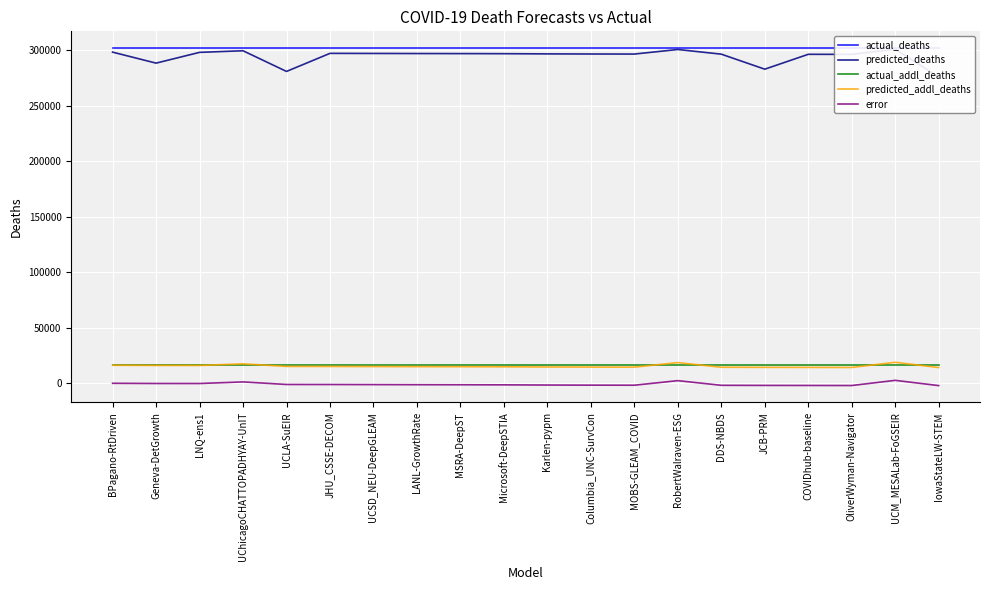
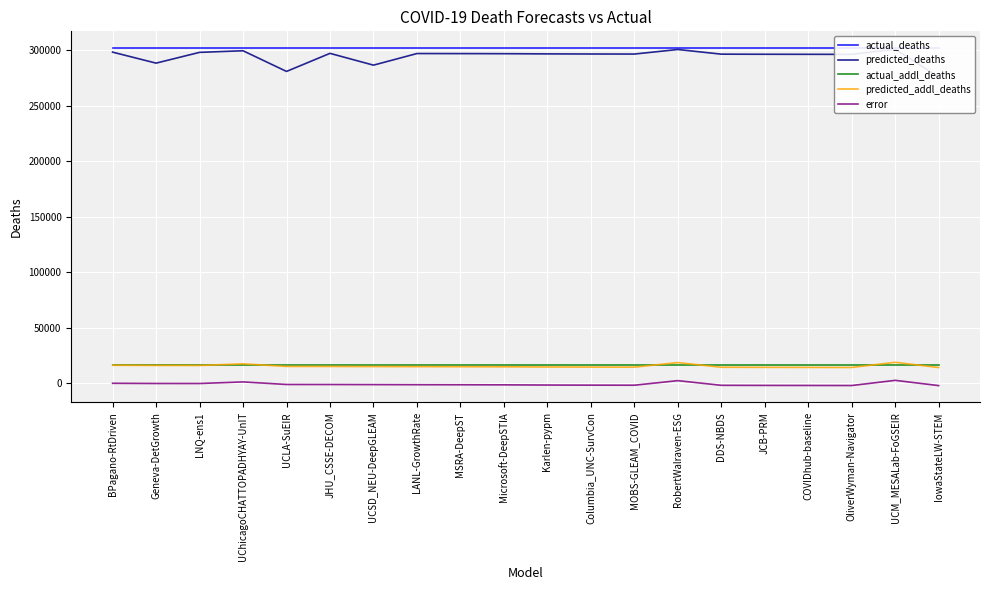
  {
    "actual_deaths": {
      "BPagano-RtDriven": 302000,
      "Geneva-DetGrowth": 302000,
      "LNQ-ens1": 302000,
      "UChicagoCHATTOPADHYAY-UnIT": 302000,
      "UCLA-SuEIR": 302000,
      "JHU_CSSE-DECOM": 302000,
      "UCSD_NEU-DeepGLEAM": 302000,
      "LANL-GrowthRate": 302000,
      "MSRA-DeepST": 302000,
      "Microsoft-DeepSTIA": 302000,
      "Karlen-pypm": 302000,
      "Columbia_UNC-SurvCon": 302000,
      "MOBS-GLEAM_COVID": 302000,
      "DDS-NBDS": 302000,
      "JCB-PRM": 302000,
      "COVIDhub-baseline": 302000
    },
    "predicted_deaths": {
      "BPagano-RtDriven": 298000,
      "Geneva-DetGrowth": 288000,
      "LNQ-ens1": 298000,
      "UChicagoCHATTOPADHYAY-UnIT": 300000,
      "UCLA-SuEIR": 281000,
      "JHU_CSSE-DECOM": 297000,
-     "UCSD_NEU-DeepGLEAM": 297000,
+     "UCSD_NEU-DeepGLEAM": 287000,
      "LANL-GrowthRate": 297000,
      "MSRA-DeepST": 297000,
      "Microsoft-DeepSTIA": 297000,
      "Karlen-pypm": 297000,
      "Columbia_UNC-SurvCon": 297000,
      "MOBS-GLEAM_COVID": 297000,
      "DDS-NBDS": 296000,
-     "JCB-PRM": 283000,
+     "JCB-PRM": 296000,
      "COVIDhub-baseline": 296000
    },
    "actual_addl_deaths": {
      "OliverWyman-Navigator": 16000,
      "UCM_MESALab-FoGSEIR": 16000,
      "IowaStateLW-STEM": 16000
    },
    "predicted_addl_deaths": {
      "OliverWyman-Navigator": 14000,
      "UCM_MESALab-FoGSEIR": 19000,
      "IowaStateLW-STEM": 14000
    },
    "error": {
      "BPagano-RtDriven": 0,
      "Geneva-DetGrowth": 0,
      "LNQ-ens1": -1000,
      "UChicagoCHATTOPADHYAY-UnIT": 1000,
      "UCLA-SuEIR": -1000,
      "JHU_CSSE-DECOM": -1000,
      "UCSD_NEU-DeepGLEAM": -1000,
      "LANL-GrowthRate": -2000,
      "MSRA-DeepST": -2000,
      "Microsoft-DeepSTIA": -2000,
      "Karlen-pypm": -2000,
      "Columbia_UNC-SurvCon": -2000,
      "MOBS-GLEAM_COVID": -2000,
      "RobertWalraven-ESG": 2000,
      "DDS-NBDS": -2000,
      "JCB-PRM": -2000,
      "COVIDhub-baseline": -2000,
      "OliverWyman-Navigator": -2000,
      "UCM_MESALab-FoGSEIR": 2000,
      "IowaStateLW-STEM": -2000
    }
  }
